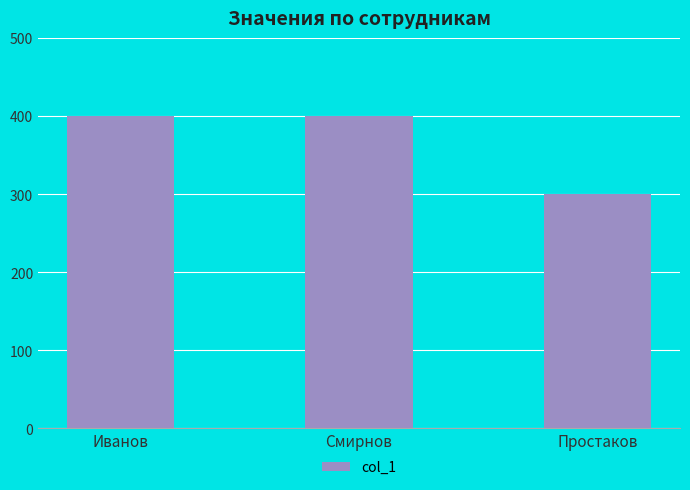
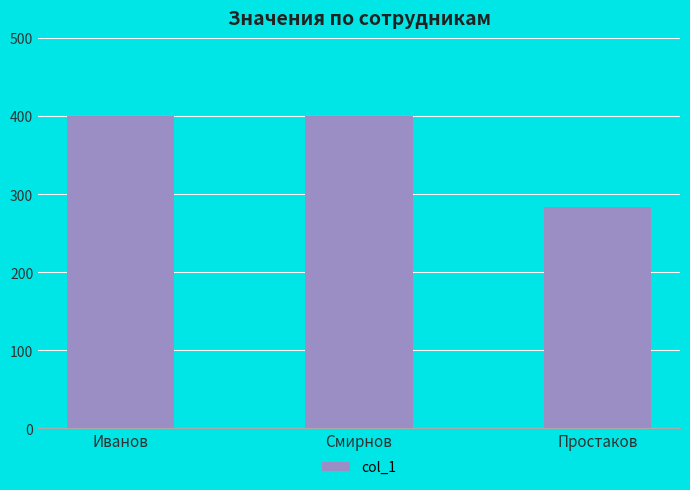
  {
    "Иванов": 400,
    "Смирнов": 400,
-   "Простаков": 300
+   "Простаков": 280
  }
